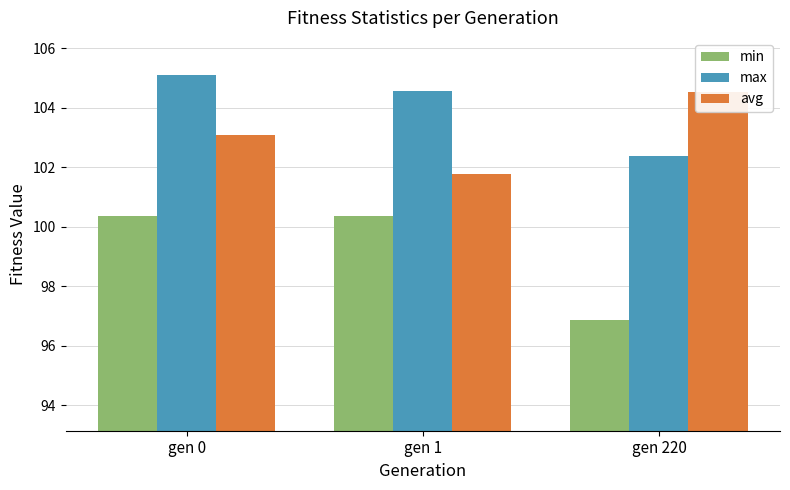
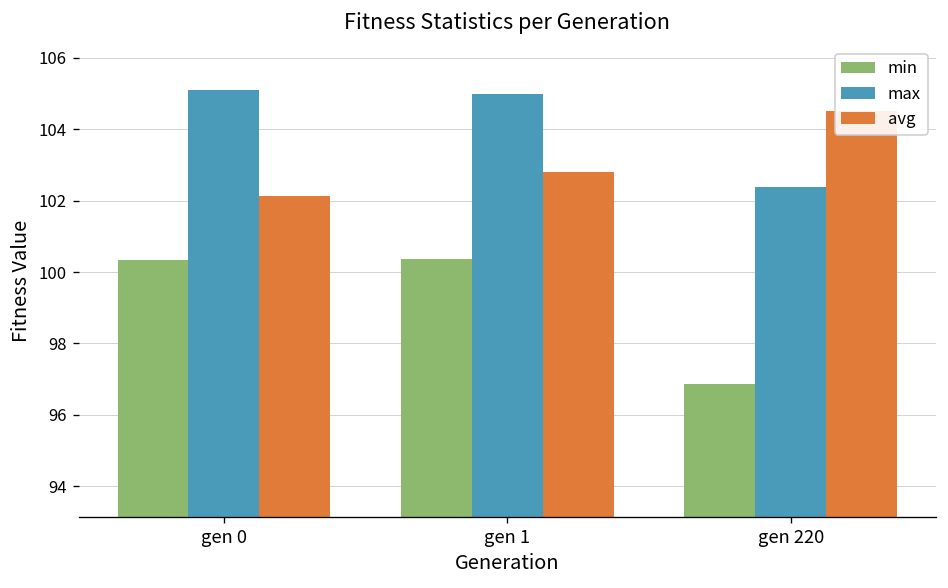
  {
    "min": {
      "gen 0": 100.3,
      "gen 1": 100.4,
      "gen 220": 96.9
    },
    "max": {
      "gen 0": 105.1,
-     "gen 1": 104.5,
+     "gen 1": 105.0,
      "gen 220": 102.4
    },
    "avg": {
-     "gen 0": 103.1,
-     "gen 1": 101.8
+     "gen 0": 102.1,
+     "gen 1": 102.8
    }
  }
